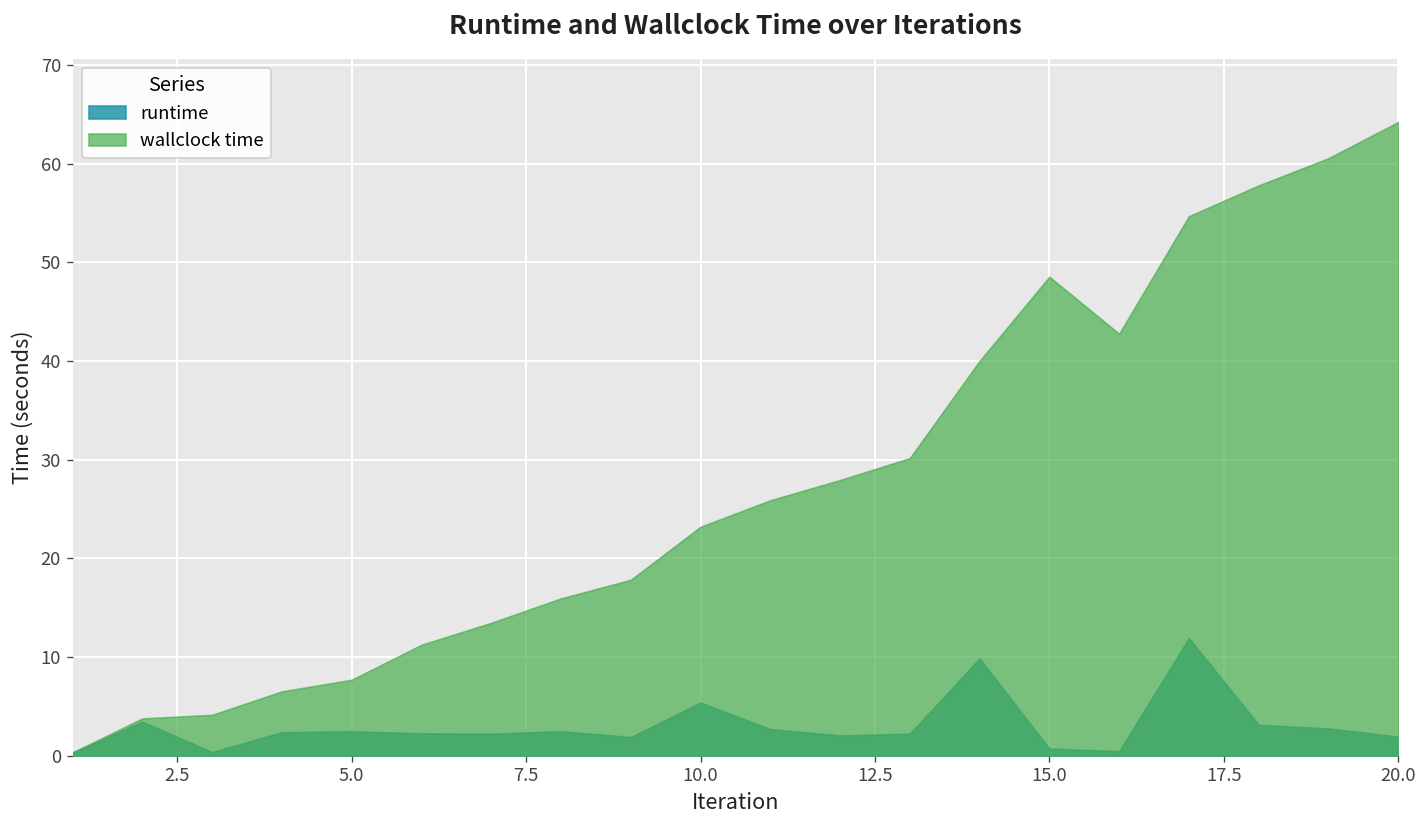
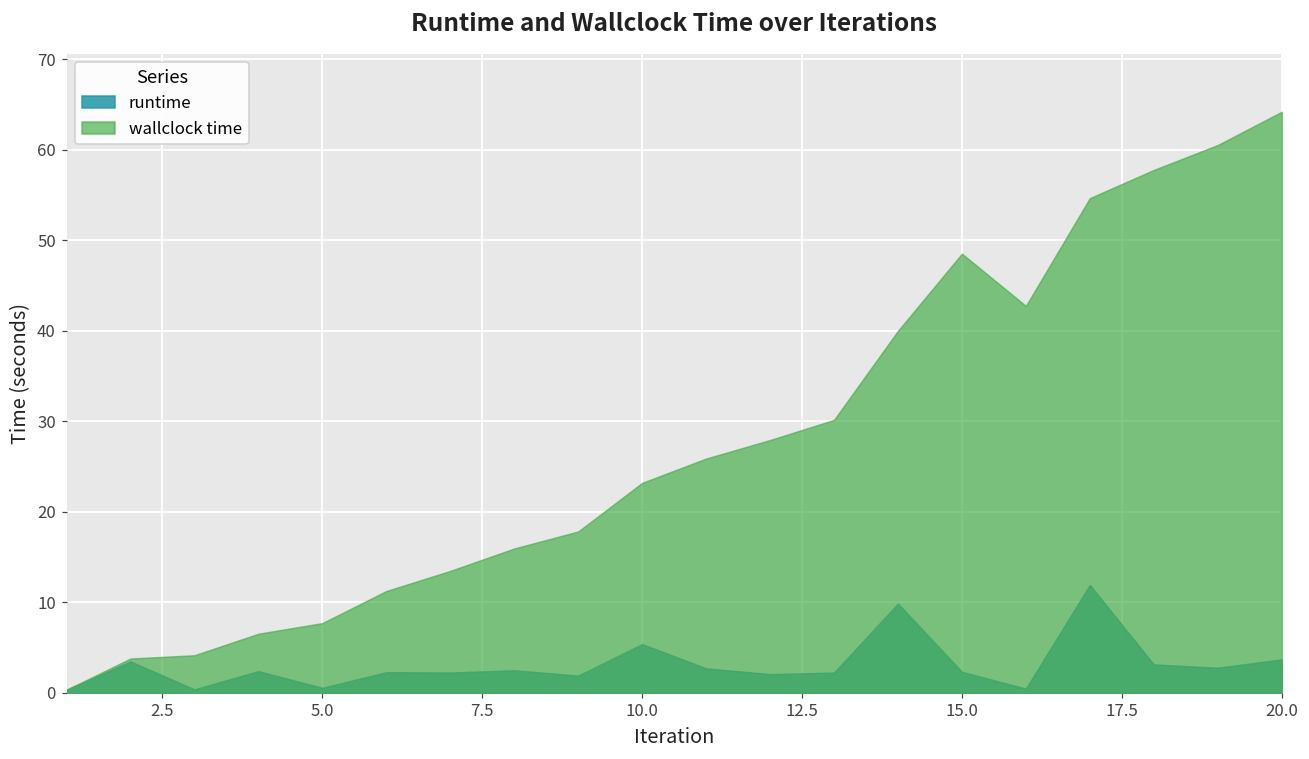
  {
    "runtime": {
-     "5.0": 2,
+     "5.0": 1,
      "10.0": 5,
-     "15.0": 1,
-     "20.0": 2
+     "15.0": 2,
+     "20.0": 4
    },
    "wallclock time": {
      "5.0": 8,
      "10.0": 23,
      "15.0": 49,
      "20.0": 64
    }
  }
